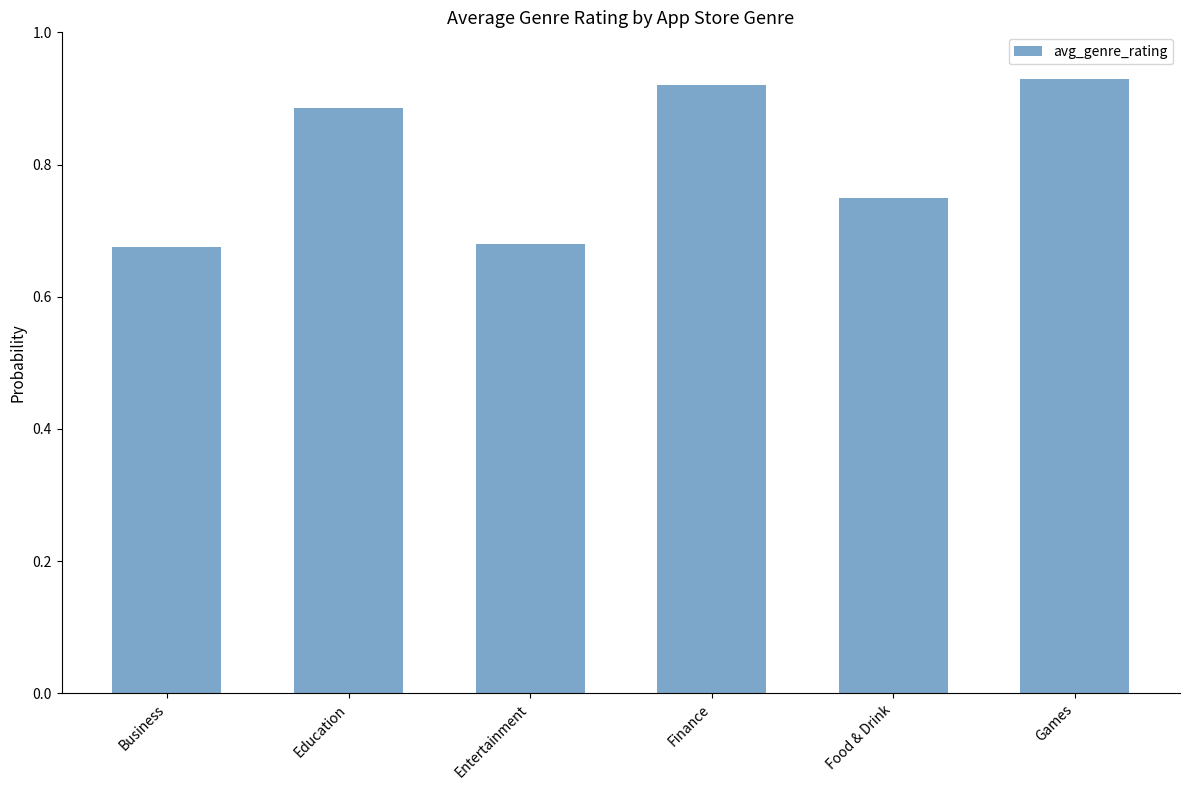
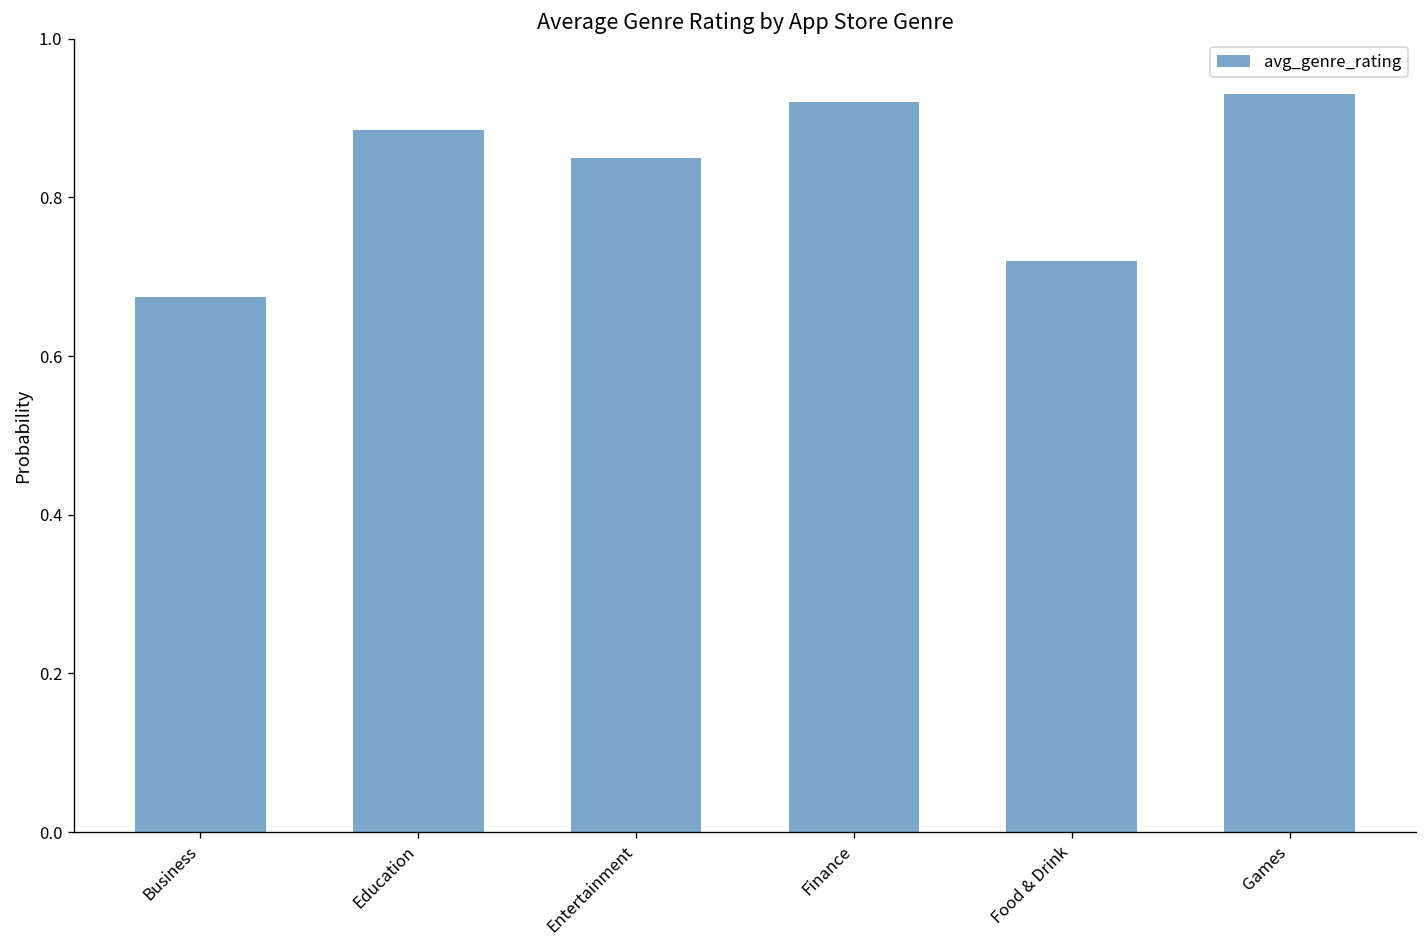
  {
    "Business": 0.68,
    "Education": 0.89,
-   "Entertainment": 0.68,
+   "Entertainment": 0.85,
    "Finance": 0.92,
-   "Food & Drink": 0.75,
+   "Food & Drink": 0.72,
    "Games": 0.93
  }
